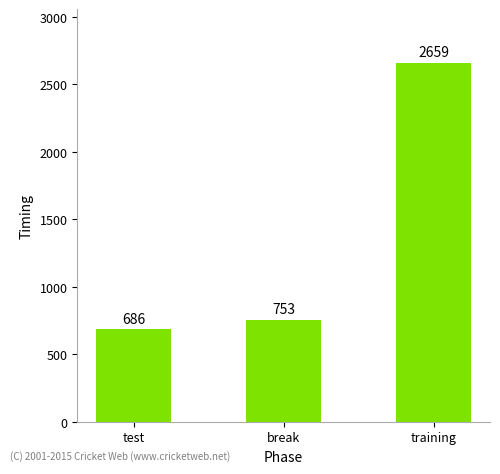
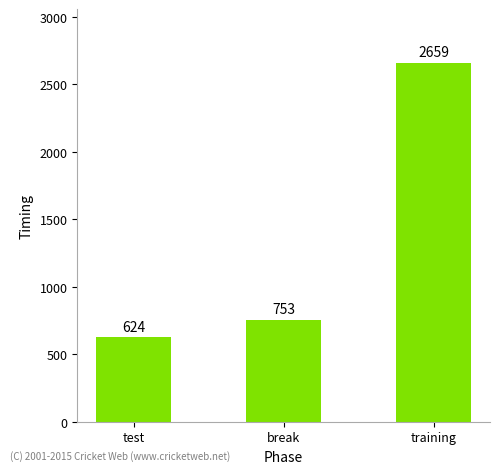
  {
-   "test": 686,
+   "test": 624,
    "break": 753,
    "training": 2659
  }
